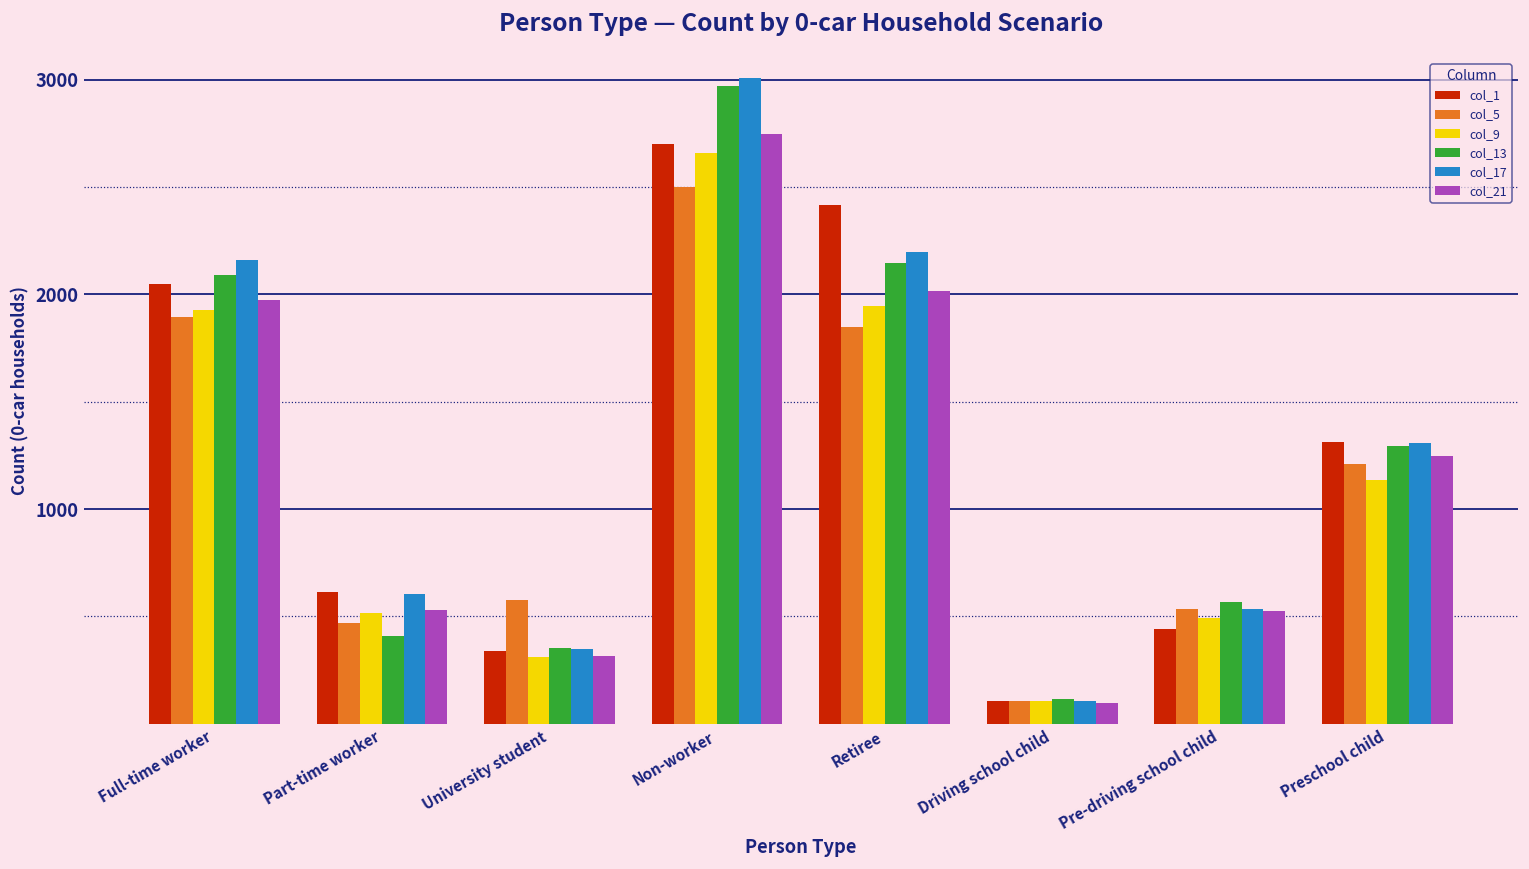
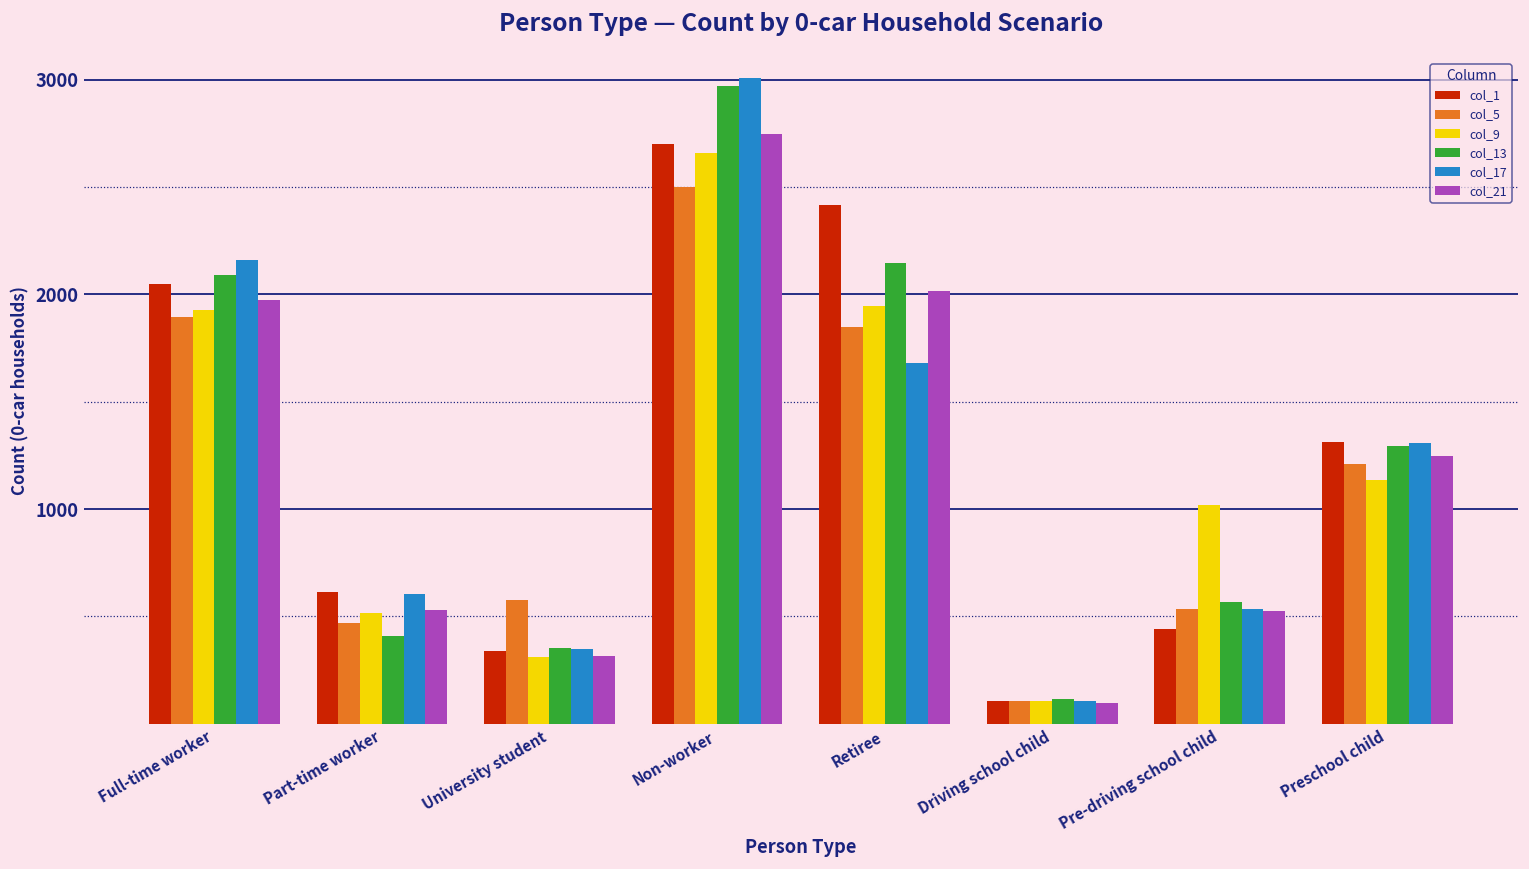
  {
    "col_1": {
      "Full-time worker": 2050,
      "Part-time worker": 610,
      "University student": 340,
      "Non-worker": 2700,
      "Retiree": 2420,
      "Driving school child": 110,
      "Pre-driving school child": 440,
      "Preschool child": 1310
    },
    "col_5": {
      "Full-time worker": 1900,
      "Part-time worker": 470,
      "University student": 580,
      "Non-worker": 2500,
      "Retiree": 1850,
      "Driving school child": 110,
      "Pre-driving school child": 530,
      "Preschool child": 1210
    },
    "col_9": {
      "Full-time worker": 1930,
      "Part-time worker": 510,
      "University student": 310,
      "Non-worker": 2660,
      "Retiree": 1950,
      "Driving school child": 100,
-     "Pre-driving school child": 490,
+     "Pre-driving school child": 1020,
      "Preschool child": 1140
    },
    "col_13": {
      "Full-time worker": 2090,
      "Part-time worker": 410,
      "University student": 350,
      "Non-worker": 2970,
      "Retiree": 2140,
      "Driving school child": 110,
      "Pre-driving school child": 570,
      "Preschool child": 1300
    },
    "col_17": {
      "Full-time worker": 2160,
      "Part-time worker": 600,
      "University student": 350,
      "Non-worker": 3010,
-     "Retiree": 2200,
+     "Retiree": 1680,
      "Driving school child": 110,
      "Pre-driving school child": 530,
      "Preschool child": 1310
    },
    "col_21": {
      "Full-time worker": 1980,
      "Part-time worker": 530,
      "University student": 320,
      "Non-worker": 2750,
      "Retiree": 2020,
      "Driving school child": 100,
      "Pre-driving school child": 530,
      "Preschool child": 1250
    }
  }
